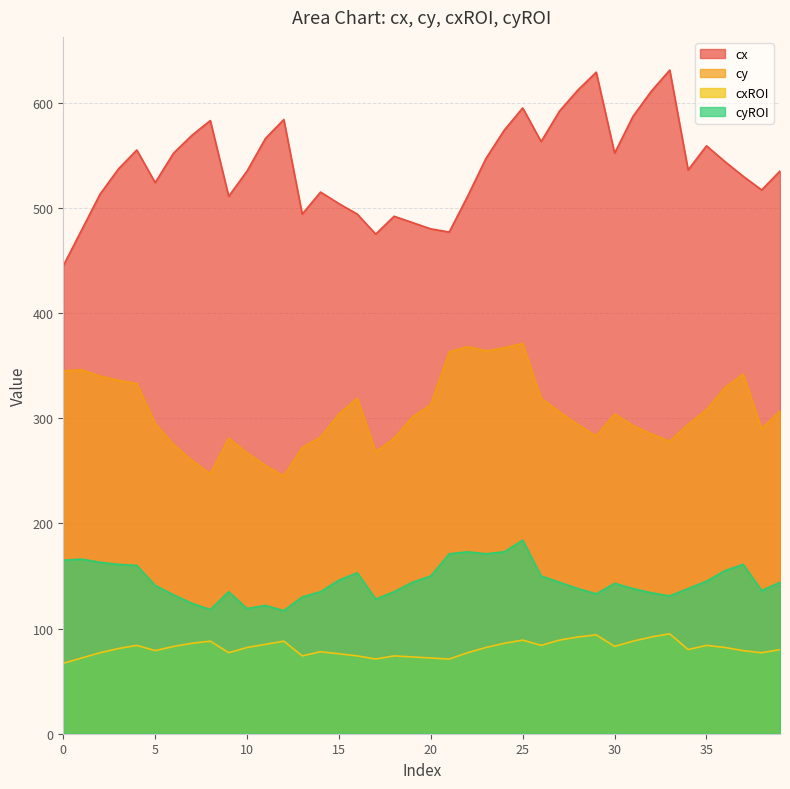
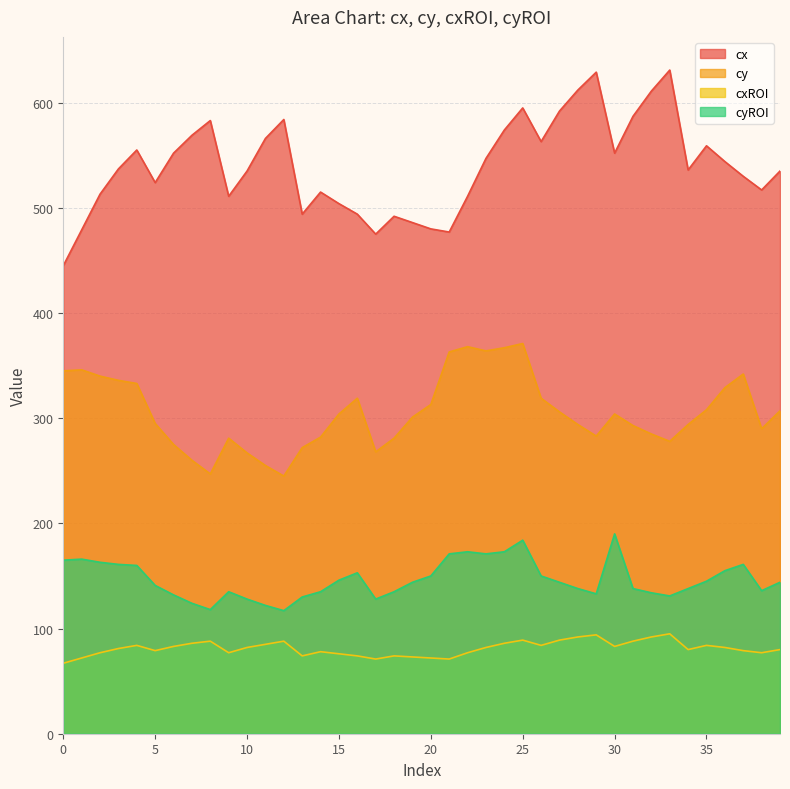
  {
    "cx": {
      "0": 445,
      "5": 524,
      "10": 535,
      "15": 504,
      "20": 480,
      "25": 595,
      "30": 552,
      "35": 559
    },
    "cyROI": {
      "0": 165,
      "5": 141,
-     "10": 119,
+     "10": 128,
      "15": 146,
      "20": 150,
      "25": 184,
-     "30": 143,
+     "30": 190,
      "35": 145
    }
  }
